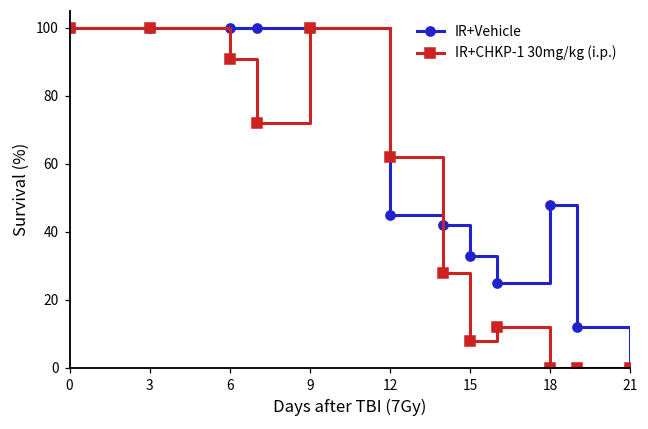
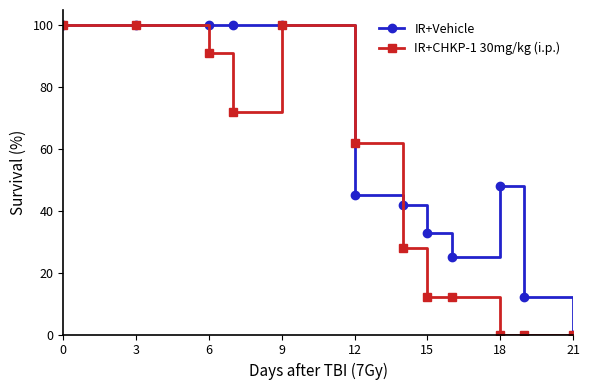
  {
    "IR+Vehicle": {
      "6": 100,
      "12": 45,
      "15": 33,
      "18": 48
    },
    "IR+CHKP-1 30mg/kg (i.p.)": {
      "6": 91,
      "12": 62,
-     "15": 8,
+     "15": 12,
      "18": 0
    }
  }
